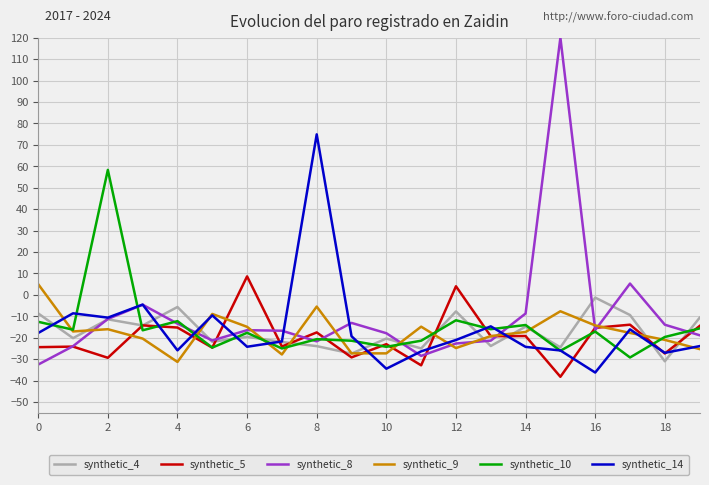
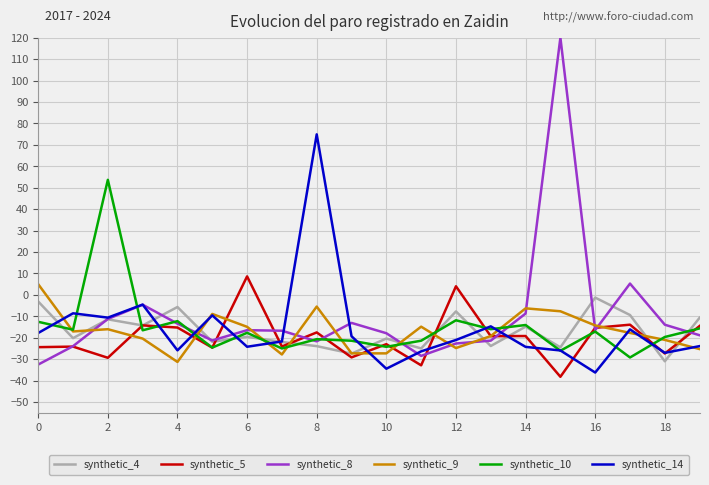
  {
    "synthetic_4": {
-     "0": -9,
+     "0": -3,
      "4": -6,
      "6": -20,
      "8": -24,
      "10": -20,
      "12": -8,
      "16": -1,
      "18": -31
    },
    "synthetic_5": {
      "0": -24,
      "2": -29,
      "4": -15,
      "6": 9,
      "8": -18,
      "10": -23,
      "12": 4,
      "14": -19
    },
    "synthetic_8": {
      "0": -33,
      "6": -16,
      "10": -18,
      "12": -23,
      "14": -9,
      "18": -14
    },
    "synthetic_9": {
      "0": 5,
      "2": -16,
      "4": -31,
      "6": -15,
      "8": -5,
      "10": -27,
      "12": -25,
-     "14": -17,
+     "14": -6,
      "18": -21
    },
    "synthetic_10": {
      "0": -13,
-     "2": 58,
+     "2": 54,
      "6": -18,
      "10": -24,
      "12": -12,
      "18": -20
    },
    "synthetic_14": {
      "0": -18,
      "4": -26,
      "6": -24,
      "8": 75,
      "10": -34,
      "12": -21,
      "14": -24,
      "16": -36
    }
  }
